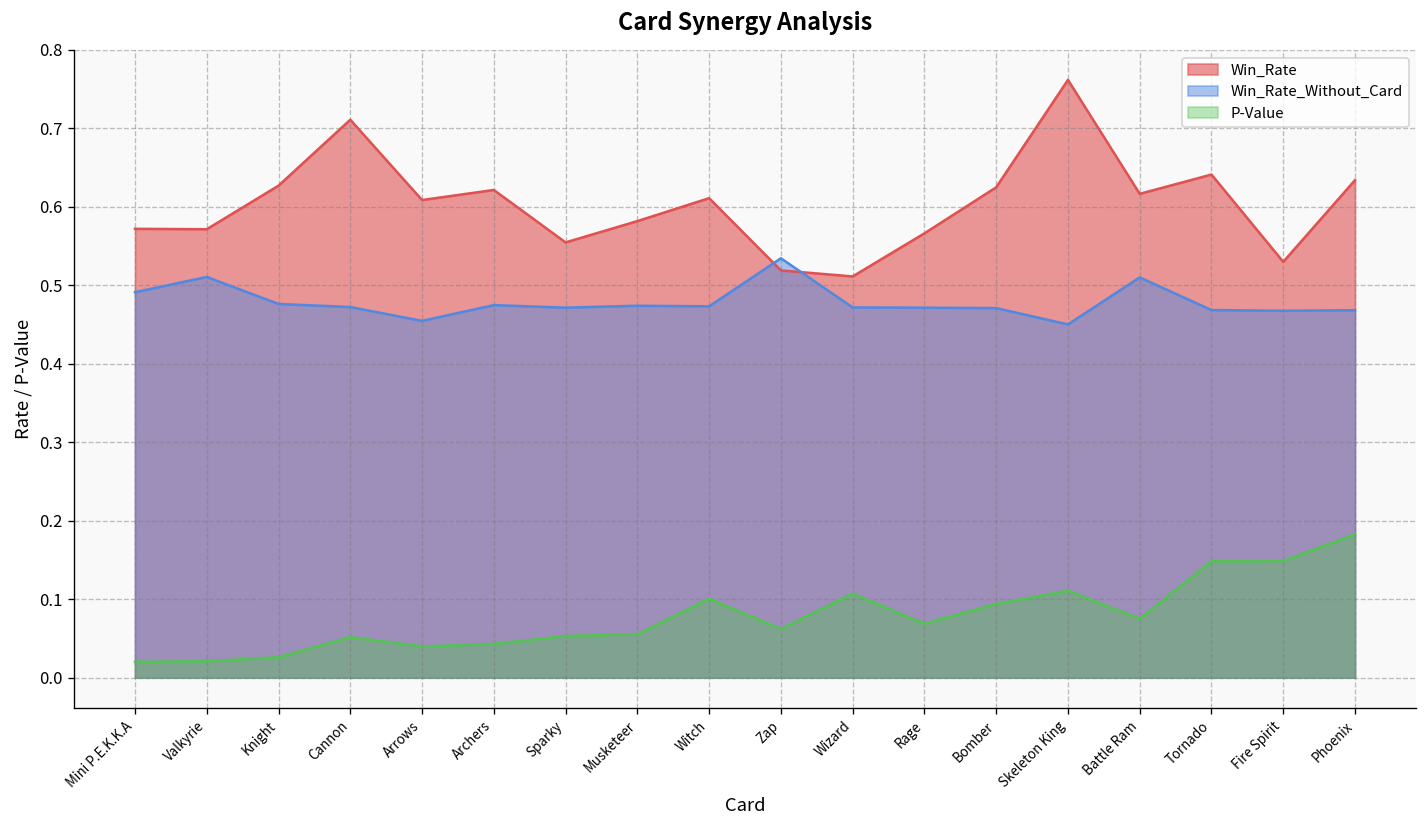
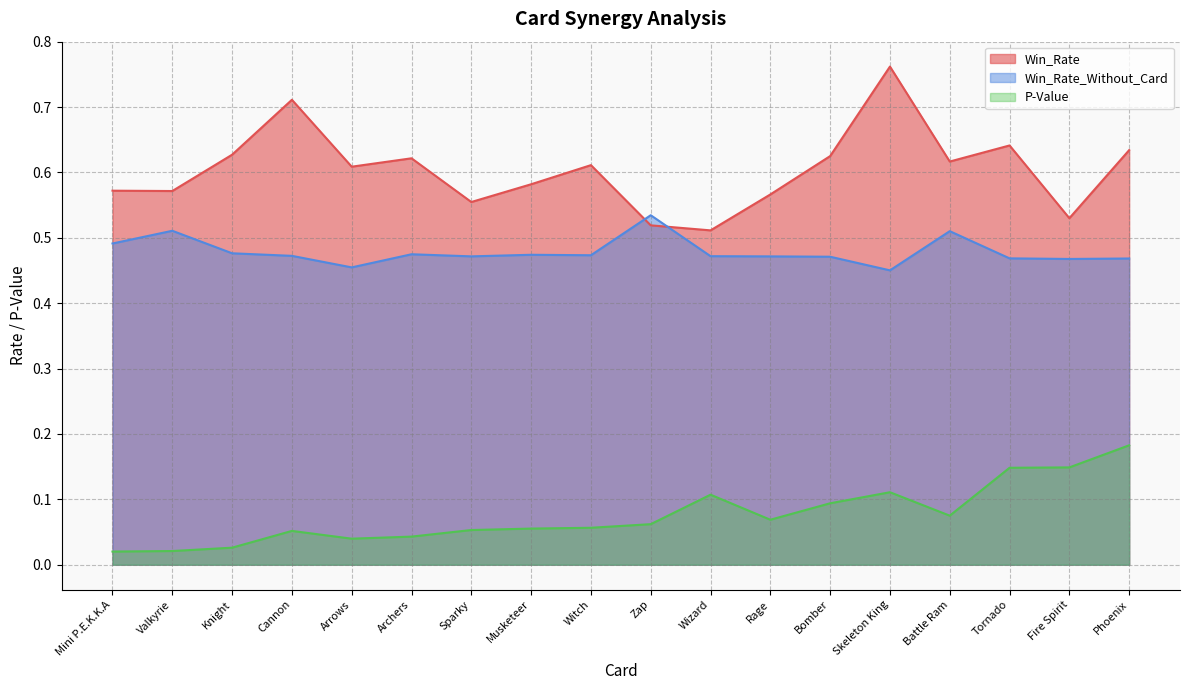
  {
    "Win_Rate": {
      "Mini P.E.K.K.A": 0.57,
      "Valkyrie": 0.57,
      "Knight": 0.63,
      "Cannon": 0.71,
      "Arrows": 0.61,
      "Archers": 0.62,
      "Sparky": 0.55,
      "Musketeer": 0.58,
      "Witch": 0.61,
      "Zap": 0.52,
      "Wizard": 0.51,
      "Rage": 0.57,
      "Bomber": 0.63,
      "Skeleton King": 0.76,
      "Battle Ram": 0.62,
      "Tornado": 0.64,
      "Fire Spirit": 0.53,
      "Phoenix": 0.63
    },
    "Win_Rate_Without_Card": {
      "Mini P.E.K.K.A": 0.49,
      "Valkyrie": 0.51,
      "Knight": 0.48,
      "Cannon": 0.47,
      "Arrows": 0.45,
      "Archers": 0.47,
      "Sparky": 0.47,
      "Musketeer": 0.47,
      "Witch": 0.47,
      "Zap": 0.53,
      "Wizard": 0.47,
      "Rage": 0.47,
      "Bomber": 0.47,
      "Skeleton King": 0.45,
      "Battle Ram": 0.51,
      "Tornado": 0.47,
      "Fire Spirit": 0.47,
      "Phoenix": 0.47
    },
    "P-Value": {
      "Mini P.E.K.K.A": 0.02,
      "Valkyrie": 0.02,
      "Knight": 0.03,
      "Cannon": 0.05,
      "Arrows": 0.04,
      "Archers": 0.04,
      "Sparky": 0.05,
      "Musketeer": 0.06,
-     "Witch": 0.10,
+     "Witch": 0.06,
      "Zap": 0.06,
      "Wizard": 0.11,
      "Rage": 0.07,
      "Bomber": 0.09,
      "Skeleton King": 0.11,
      "Battle Ram": 0.08,
      "Tornado": 0.15,
      "Fire Spirit": 0.15,
      "Phoenix": 0.18
    }
  }
